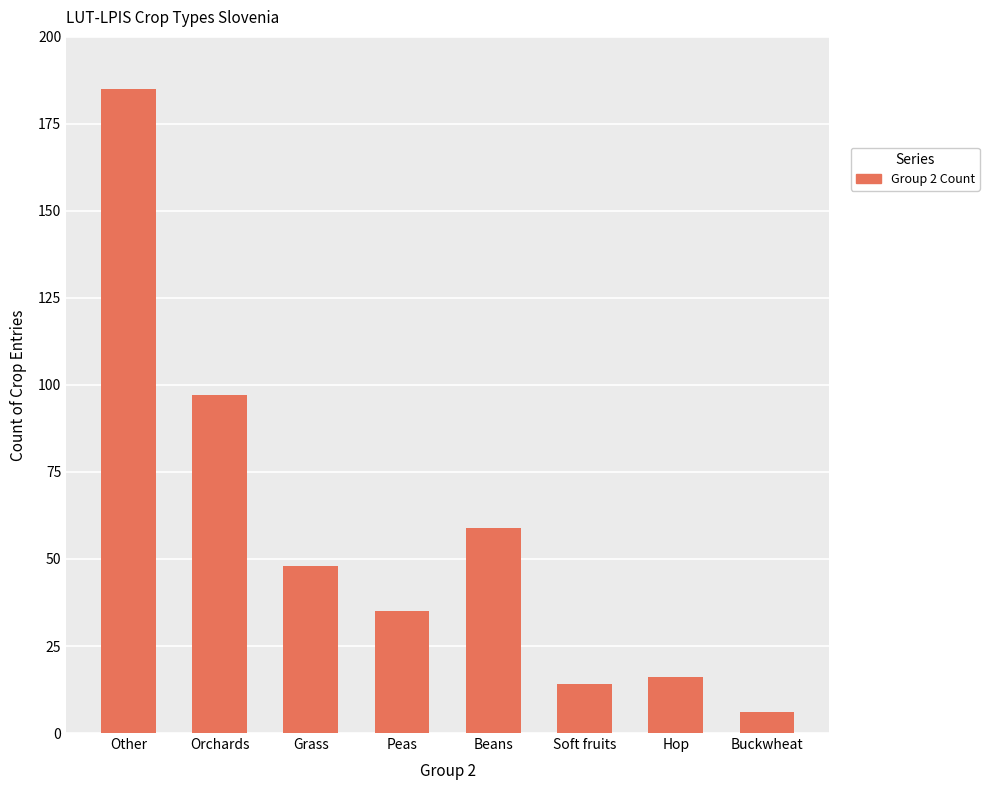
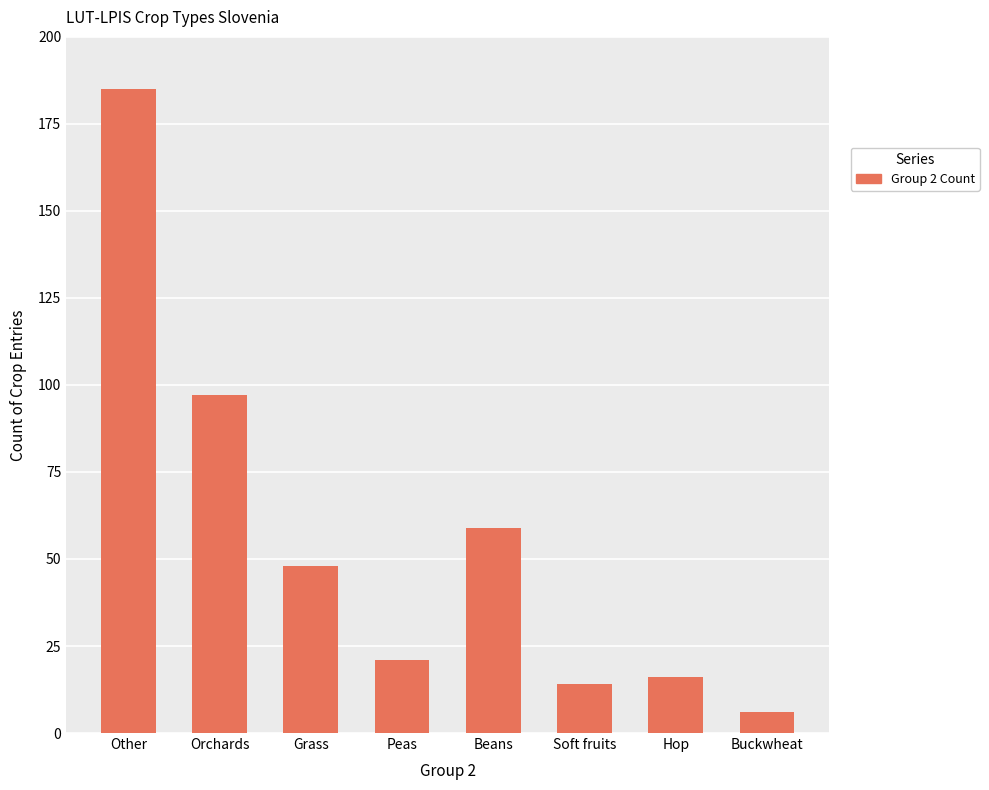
  {
    "Other": 185,
    "Orchards": 97,
    "Grass": 48,
-   "Peas": 35,
+   "Peas": 21,
    "Beans": 59,
    "Soft fruits": 14,
    "Hop": 16,
    "Buckwheat": 6
  }
